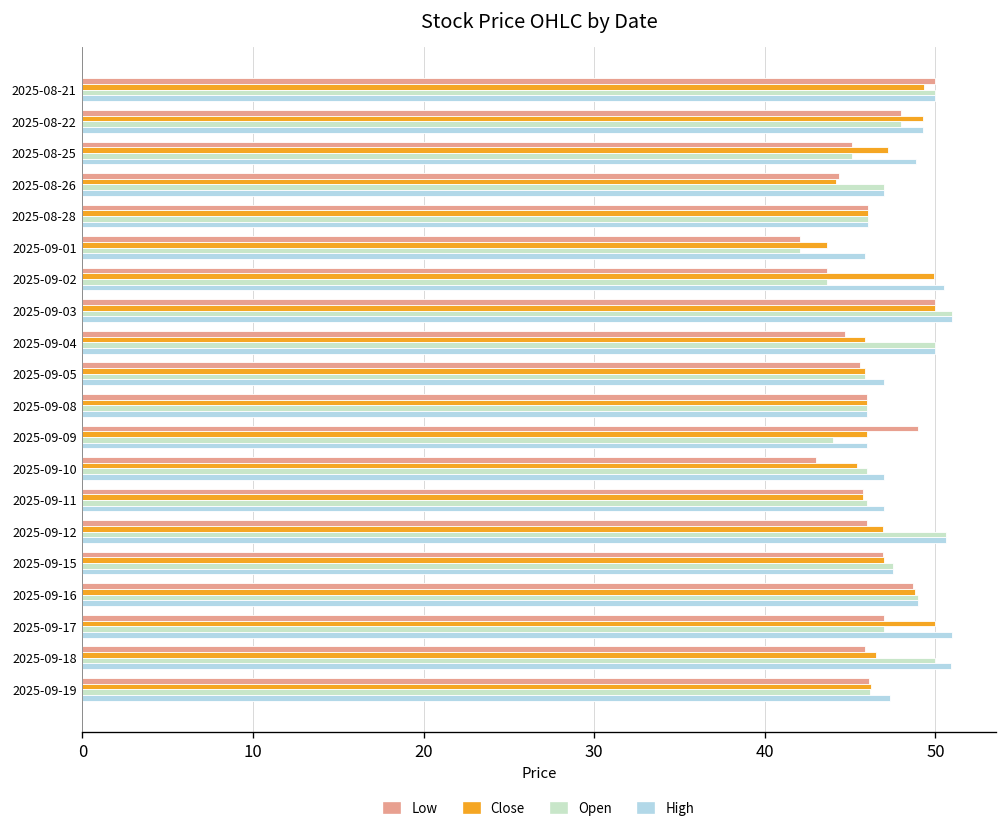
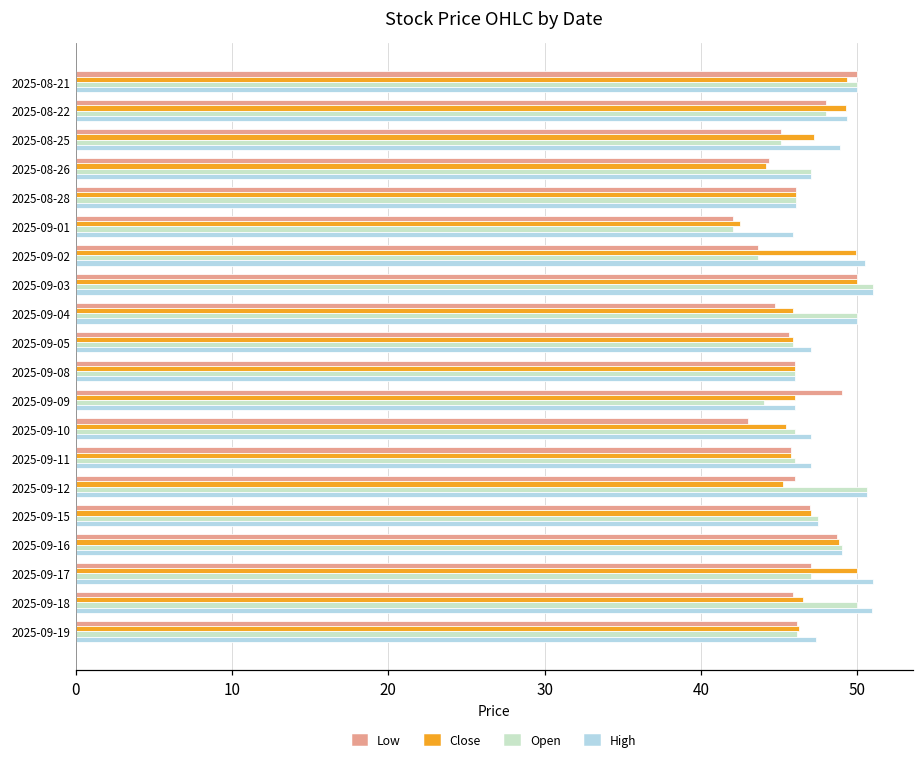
  {
    "Low": {
      "2025-08-21": 50.0,
      "2025-08-22": 48.0,
      "2025-08-25": 45.1,
      "2025-08-26": 44.3,
      "2025-08-28": 46.0,
      "2025-09-01": 42.0,
      "2025-09-02": 43.7,
      "2025-09-03": 50.0,
      "2025-09-04": 44.7,
      "2025-09-05": 45.6,
      "2025-09-08": 46.0,
      "2025-09-09": 49.0,
      "2025-09-10": 43.0,
      "2025-09-11": 45.8,
      "2025-09-12": 46.0,
      "2025-09-15": 47.0,
      "2025-09-16": 48.7,
      "2025-09-17": 47.0,
      "2025-09-18": 45.8,
      "2025-09-19": 46.1
    },
    "Close": {
      "2025-08-21": 49.3,
      "2025-08-22": 49.3,
      "2025-08-25": 47.2,
      "2025-08-26": 44.2,
      "2025-08-28": 46.0,
-     "2025-09-01": 43.7,
+     "2025-09-01": 42.5,
      "2025-09-02": 49.9,
      "2025-09-03": 50.0,
      "2025-09-04": 45.8,
      "2025-09-05": 45.9,
      "2025-09-08": 46.0,
      "2025-09-09": 46.0,
      "2025-09-10": 45.4,
      "2025-09-11": 45.8,
-     "2025-09-12": 46.9,
+     "2025-09-12": 45.2,
      "2025-09-15": 47.0,
      "2025-09-16": 48.8,
      "2025-09-17": 50.0,
      "2025-09-18": 46.5,
      "2025-09-19": 46.3
    }
  }
